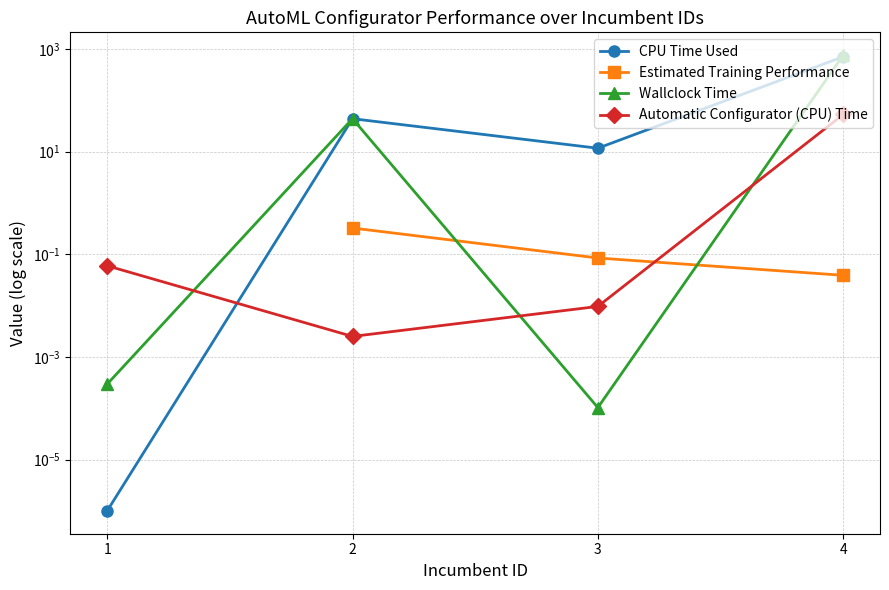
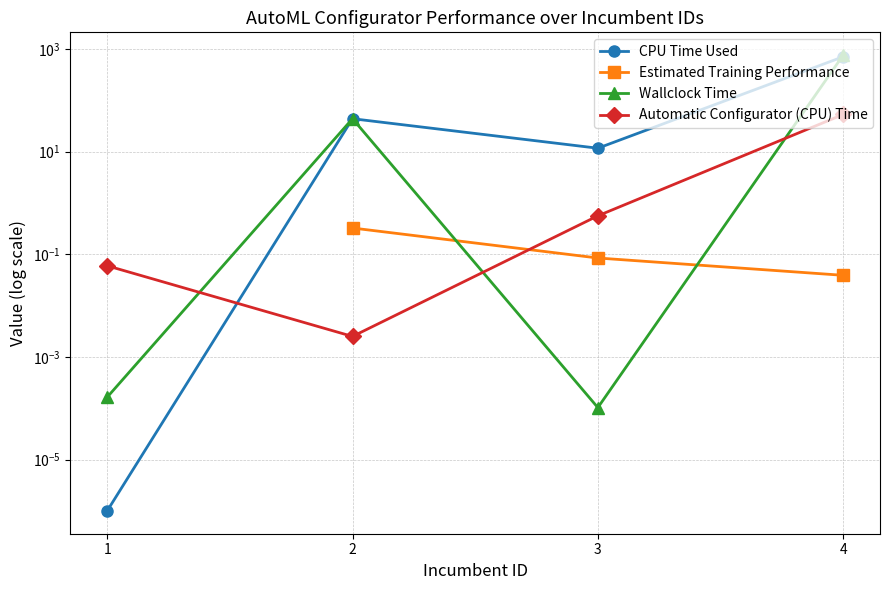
  {
    "CPU Time Used": {
      "1": 0.0000010,
      "3": 12
    },
    "Estimated Training Performance": {
      "2": 0.3,
      "3": 0.08,
      "4": 0.04
    },
    "Wallclock Time": {
-     "1": 0.0003,
+     "1": 0.00016,
      "3": 0.00010
    },
    "Automatic Configurator (CPU) Time": {
      "1": 0.06,
      "2": 0.003,
-     "3": 0.010
+     "3": 0.6
    }
  }
